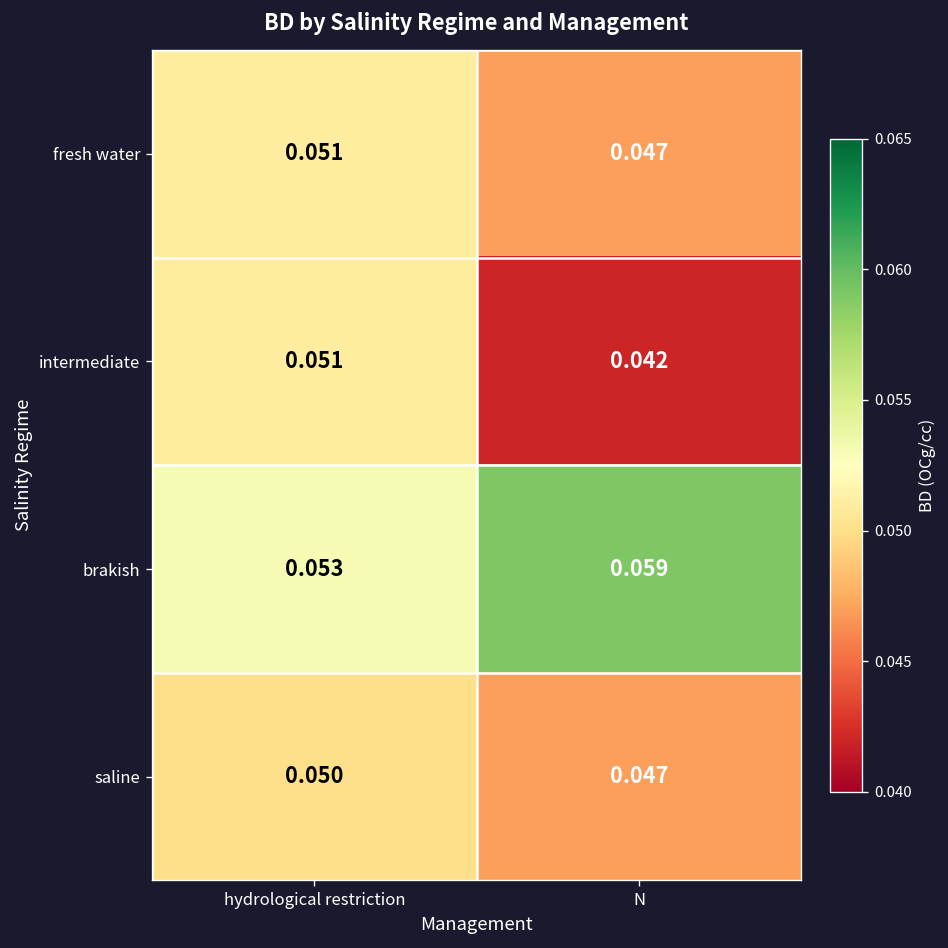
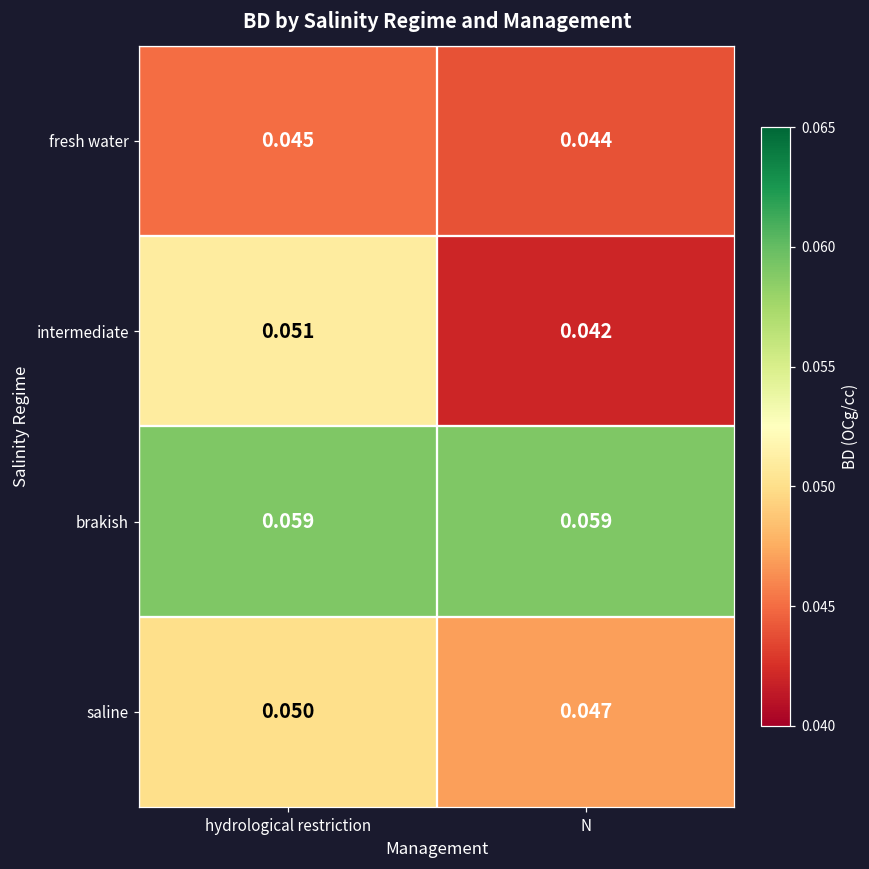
  {
    "fresh water": {
-     "hydrological restriction": 0.051,
-     "N": 0.047
+     "hydrological restriction": 0.045,
+     "N": 0.044
    },
    "intermediate": {
      "hydrological restriction": 0.051,
      "N": 0.042
    },
    "brakish": {
-     "hydrological restriction": 0.053,
+     "hydrological restriction": 0.059,
      "N": 0.059
    },
    "saline": {
      "hydrological restriction": 0.050,
      "N": 0.047
    }
  }
